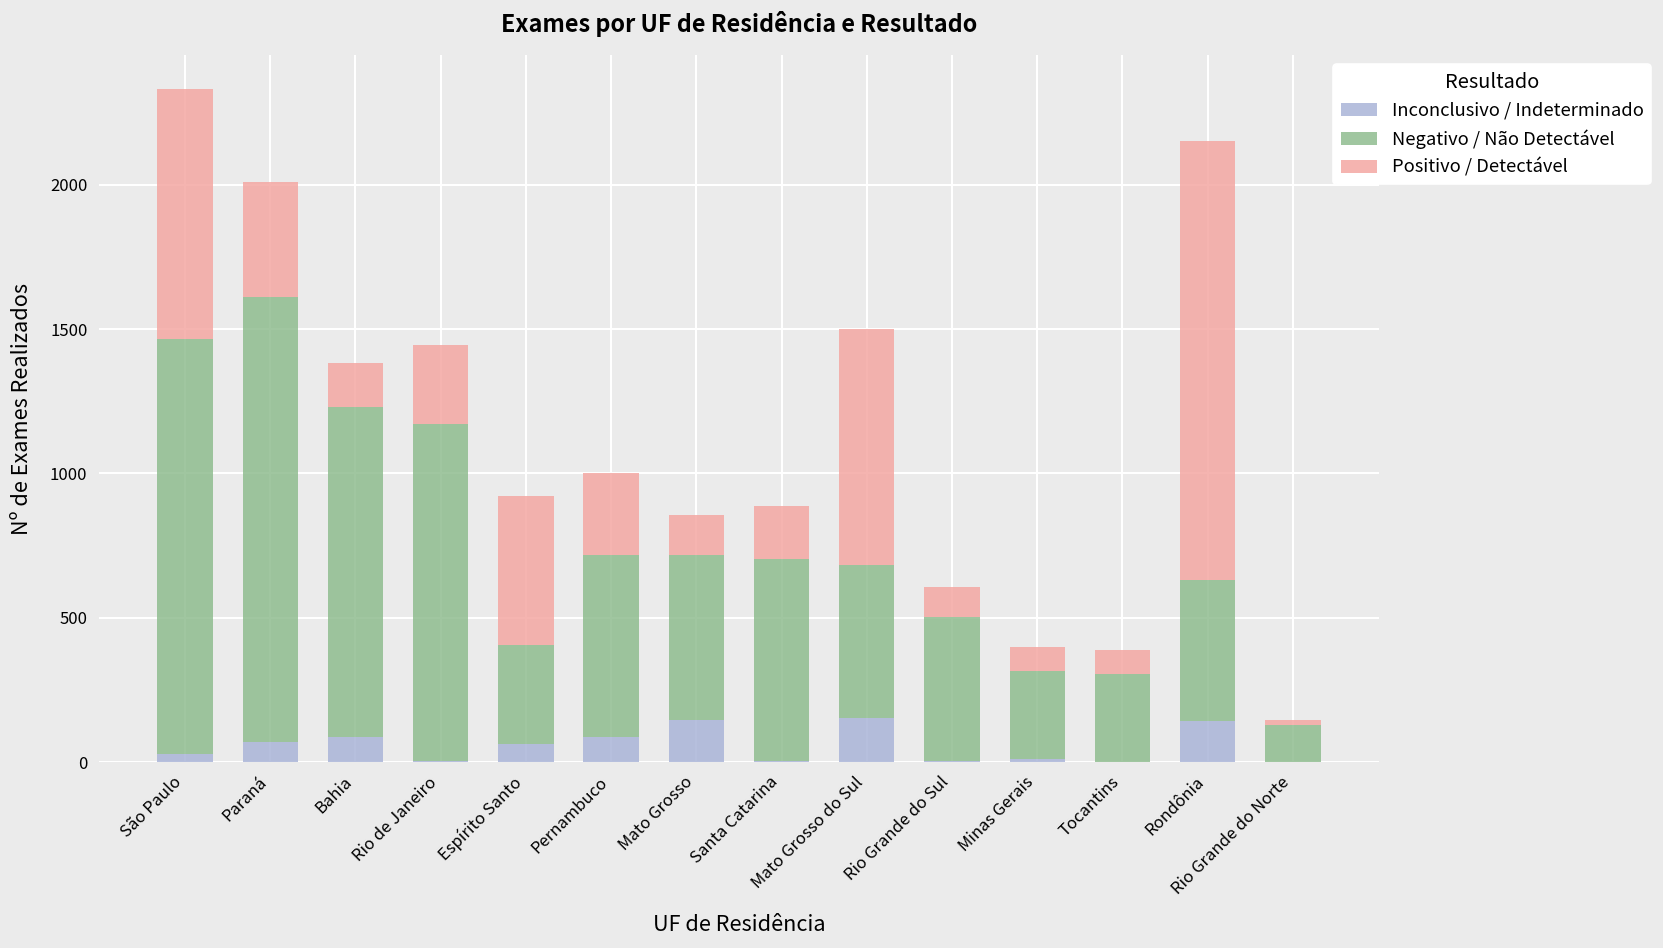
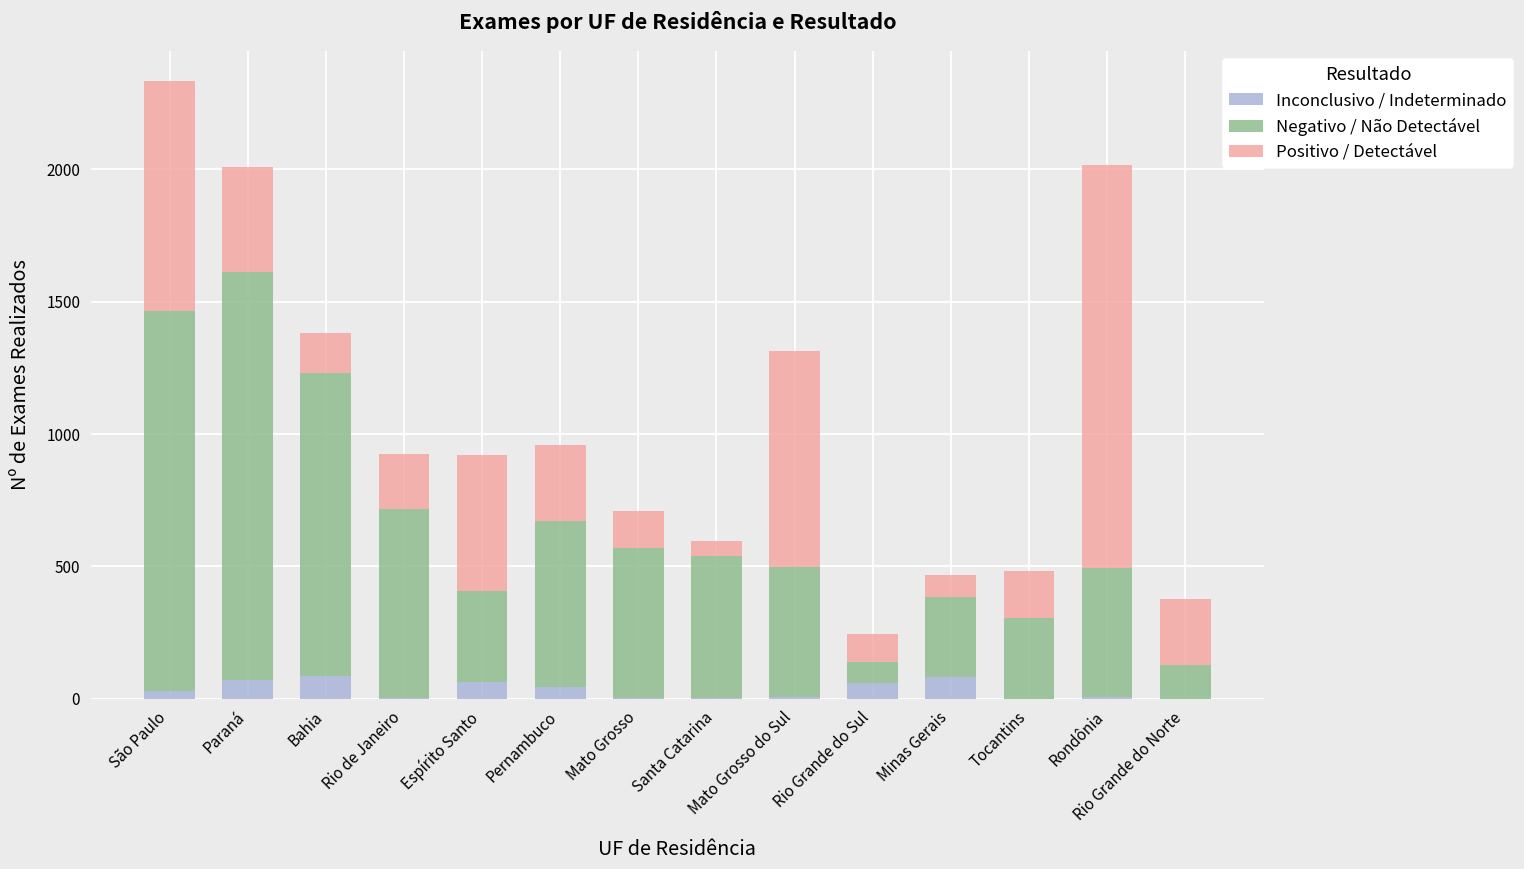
  {
    "Inconclusivo / Indeterminado": {
      "São Paulo": 30,
      "Paraná": 70,
      "Bahia": 90,
      "Espírito Santo": 60,
-     "Pernambuco": 90,
-     "Mato Grosso": 150,
-     "Mato Grosso do Sul": 150,
-     "Rio Grande do Sul": 0,
-     "Minas Gerais": 10,
+     "Pernambuco": 40,
+     "Mato Grosso": 0,
+     "Mato Grosso do Sul": 10,
+     "Rio Grande do Sul": 60,
+     "Minas Gerais": 80,
      "Tocantins": 0,
-     "Rondônia": 140,
+     "Rondônia": 10,
      "Rio Grande do Norte": 0
    },
    "Negativo / Não Detectável": {
      "São Paulo": 1440,
      "Paraná": 1540,
      "Bahia": 1140,
-     "Rio de Janeiro": 1170,
+     "Rio de Janeiro": 710,
      "Espírito Santo": 350,
      "Pernambuco": 630,
      "Mato Grosso": 570,
-     "Santa Catarina": 700,
-     "Mato Grosso do Sul": 530,
-     "Rio Grande do Sul": 500,
+     "Santa Catarina": 540,
+     "Mato Grosso do Sul": 490,
+     "Rio Grande do Sul": 80,
      "Minas Gerais": 300,
      "Tocantins": 310,
      "Rondônia": 490,
      "Rio Grande do Norte": 130
    },
    "Positivo / Detectável": {
      "São Paulo": 870,
      "Paraná": 400,
      "Bahia": 150,
-     "Rio de Janeiro": 270,
+     "Rio de Janeiro": 210,
      "Espírito Santo": 520,
      "Pernambuco": 280,
      "Mato Grosso": 140,
-     "Santa Catarina": 180,
+     "Santa Catarina": 60,
      "Mato Grosso do Sul": 820,
      "Rio Grande do Sul": 110,
      "Minas Gerais": 80,
-     "Tocantins": 80,
+     "Tocantins": 180,
      "Rondônia": 1520,
-     "Rio Grande do Norte": 20
+     "Rio Grande do Norte": 250
    }
  }
